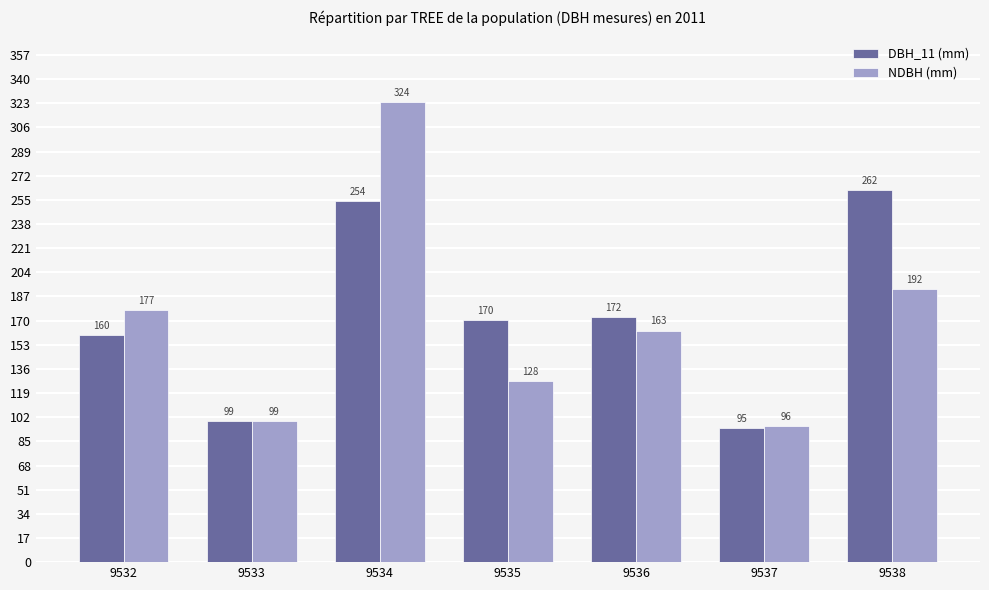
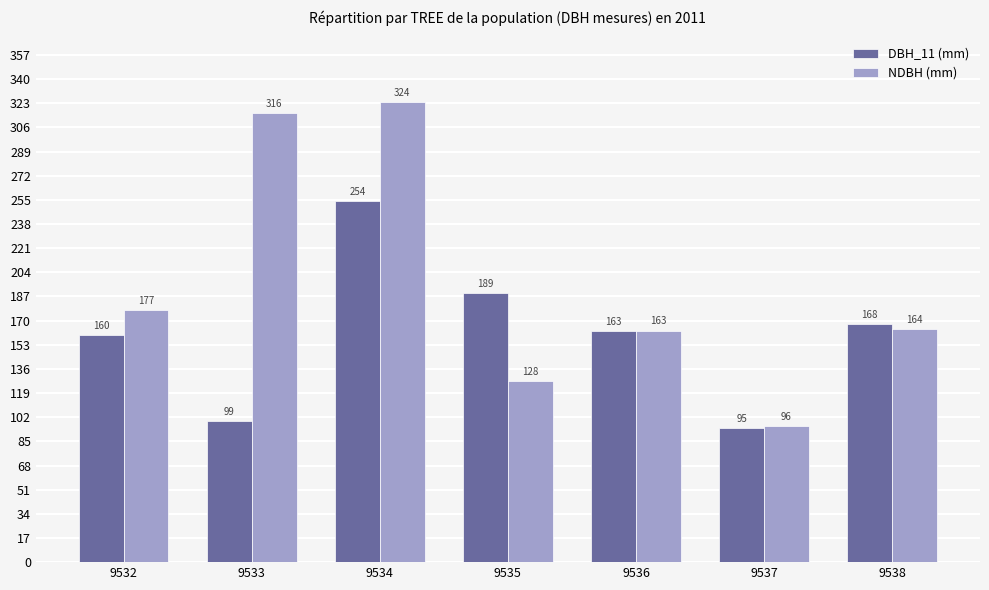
  {
    "DBH_11 (mm)": {
      "9532": 160,
      "9533": 99,
      "9534": 254,
-     "9535": 170,
-     "9536": 172,
+     "9535": 189,
+     "9536": 163,
      "9537": 95,
-     "9538": 262
+     "9538": 168
    },
    "NDBH (mm)": {
      "9532": 177,
-     "9533": 99,
+     "9533": 316,
      "9534": 324,
      "9535": 128,
      "9536": 163,
      "9537": 96,
-     "9538": 192
+     "9538": 164
    }
  }
